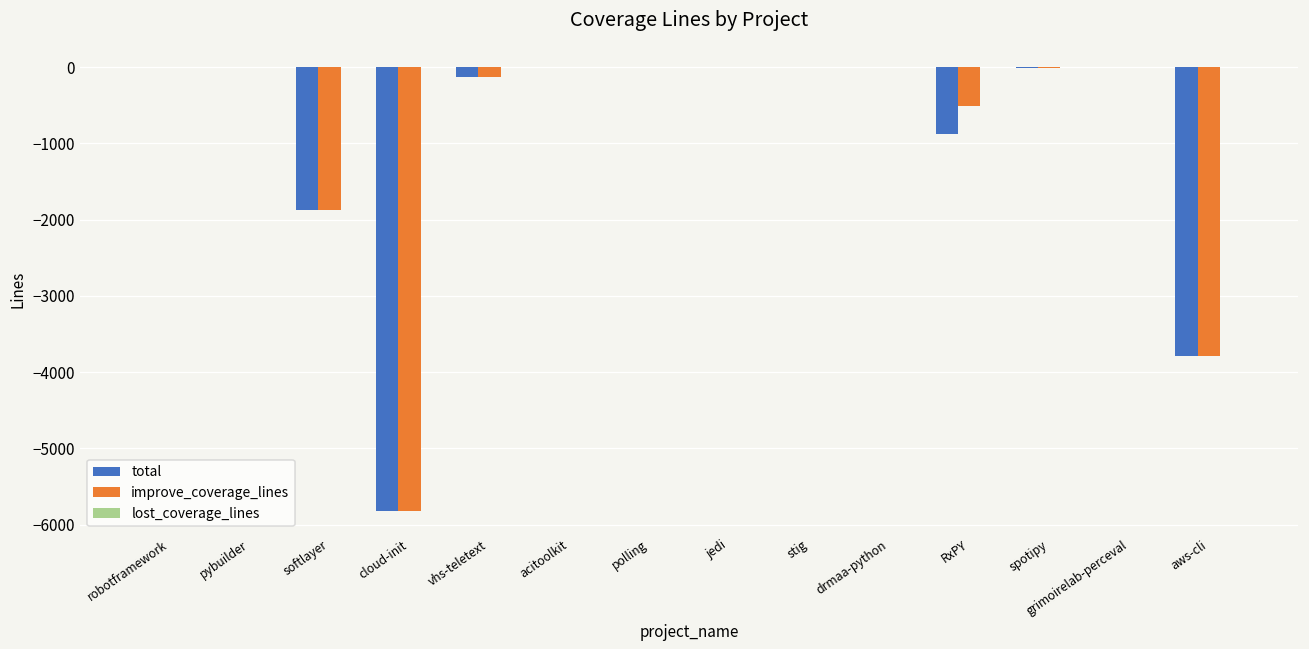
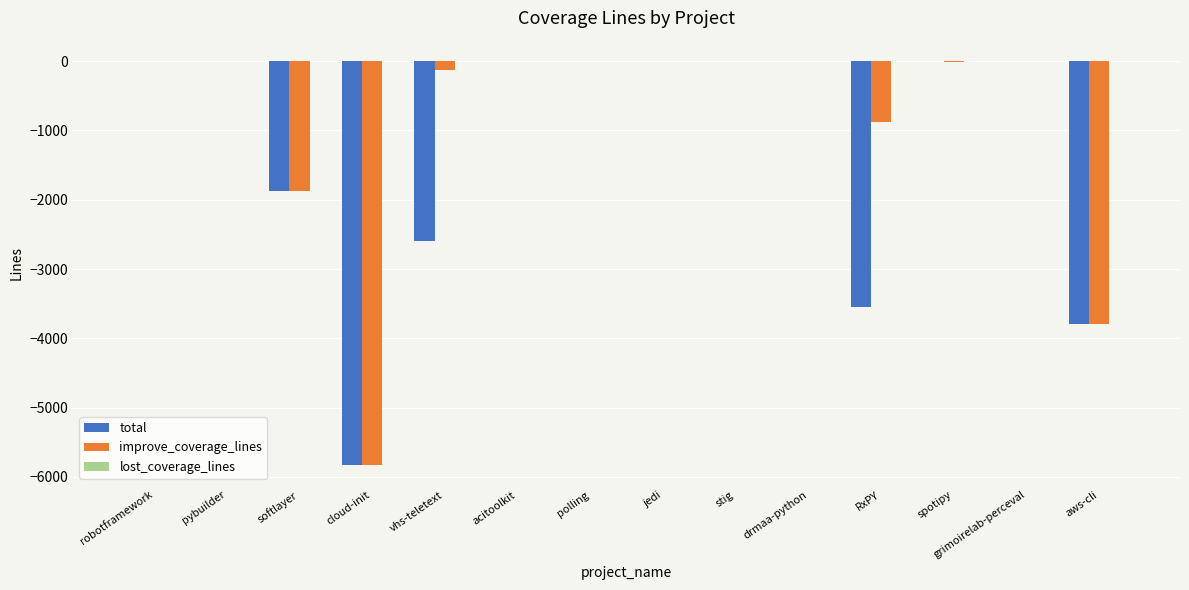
  {
    "total": {
      "robotframework": 0,
      "pybuilder": 0,
      "softlayer": -1900,
      "cloud-init": -5800,
-     "vhs-teletext": -100,
+     "vhs-teletext": -2600,
      "polling": 0,
      "stig": 0,
      "drmaa-python": 0,
-     "RxPY": -900,
+     "RxPY": -3600,
      "grimoirelab-perceval": 0,
      "aws-cli": -3800
    },
    "improve_coverage_lines": {
      "robotframework": 0,
      "pybuilder": 0,
      "softlayer": -1900,
      "cloud-init": -5800,
      "vhs-teletext": -100,
      "polling": 0,
      "jedi": 0,
      "stig": 0,
      "drmaa-python": 0,
-     "RxPY": -500,
+     "RxPY": -900,
      "grimoirelab-perceval": 0,
      "aws-cli": -3800
    },
    "lost_coverage_lines": {
      "robotframework": 0,
      "pybuilder": 0,
      "softlayer": 0,
      "vhs-teletext": 0,
      "acitoolkit": 0,
      "polling": 0,
      "stig": 0,
      "drmaa-python": 0,
      "grimoirelab-perceval": 0,
      "aws-cli": 0
    }
  }
